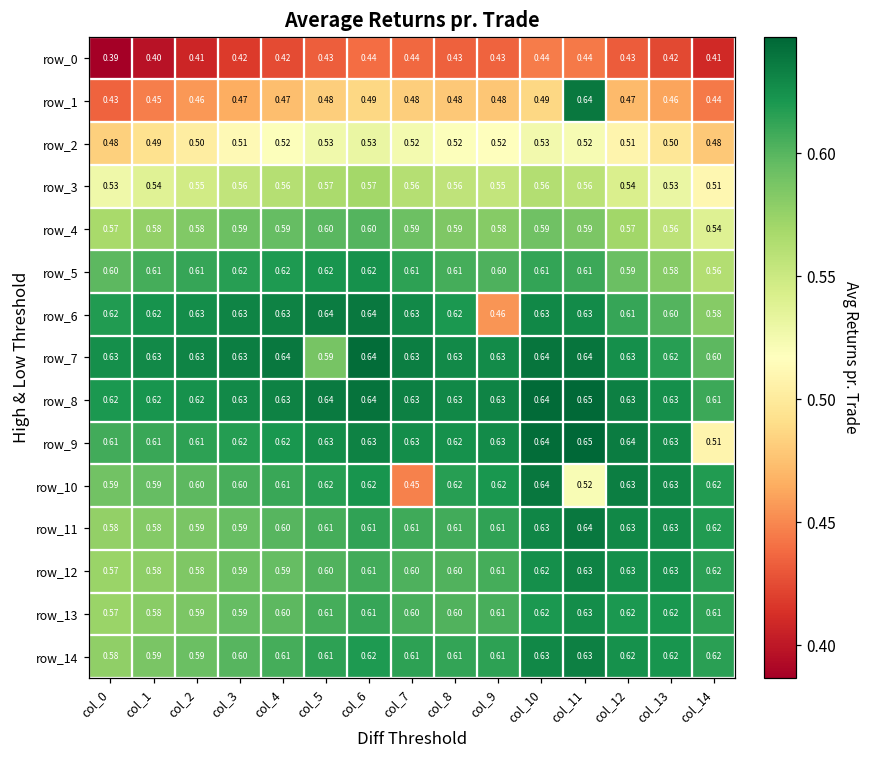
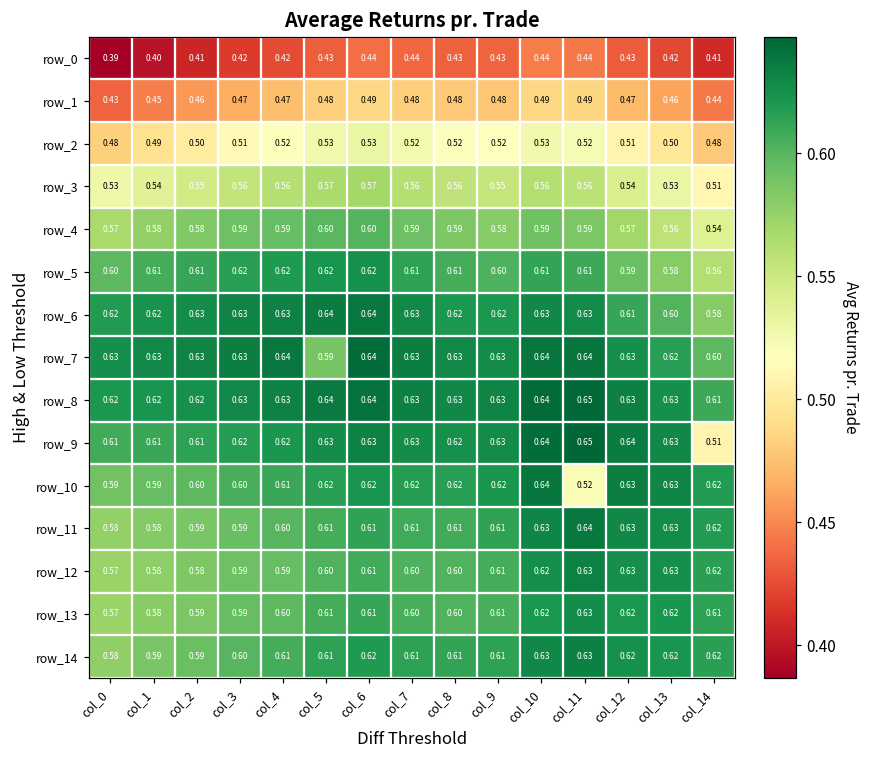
  {
    "row_1": {
      "col_0": 0.43,
      "col_1": 0.45,
      "col_2": 0.46,
      "col_3": 0.47,
      "col_4": 0.47,
      "col_5": 0.48,
      "col_6": 0.49,
      "col_7": 0.48,
      "col_8": 0.48,
      "col_9": 0.48,
      "col_10": 0.49,
-     "col_11": 0.64,
+     "col_11": 0.49,
      "col_12": 0.47,
      "col_13": 0.46,
      "col_14": 0.44
    },
    "row_6": {
      "col_0": 0.62,
      "col_1": 0.62,
      "col_2": 0.63,
      "col_3": 0.63,
      "col_4": 0.63,
      "col_5": 0.64,
      "col_6": 0.64,
      "col_7": 0.63,
      "col_8": 0.62,
-     "col_9": 0.46,
+     "col_9": 0.62,
      "col_10": 0.63,
      "col_11": 0.63,
      "col_12": 0.61,
      "col_13": 0.60,
      "col_14": 0.58
    },
    "row_10": {
      "col_0": 0.59,
      "col_1": 0.59,
      "col_2": 0.60,
      "col_3": 0.60,
      "col_4": 0.61,
      "col_5": 0.62,
      "col_6": 0.62,
-     "col_7": 0.45,
+     "col_7": 0.62,
      "col_8": 0.62,
      "col_9": 0.62,
      "col_10": 0.64,
      "col_11": 0.52,
      "col_12": 0.63,
      "col_13": 0.63,
      "col_14": 0.62
    }
  }
